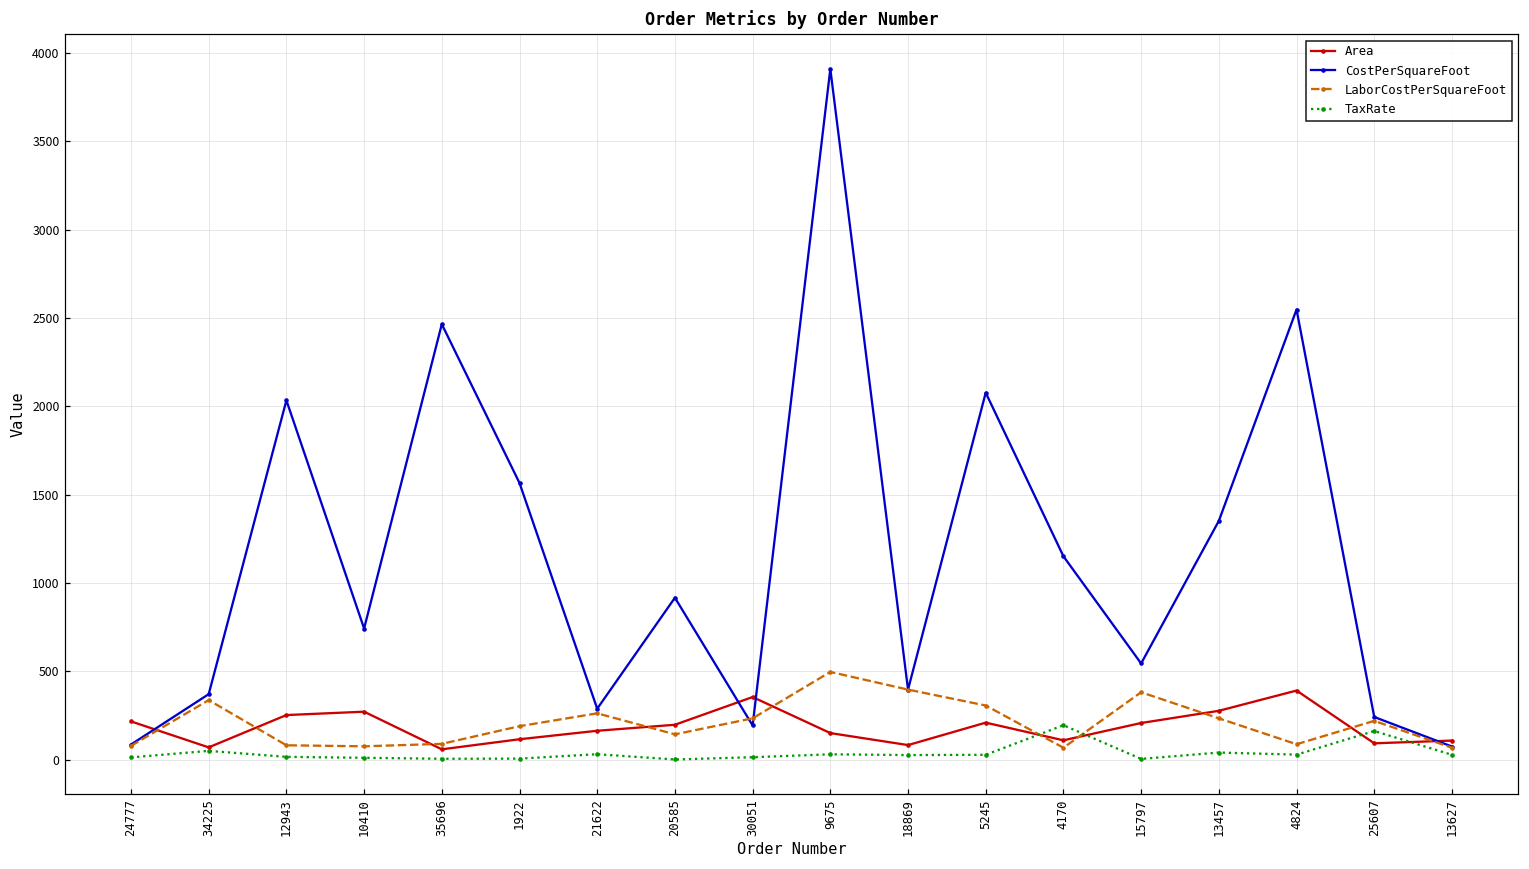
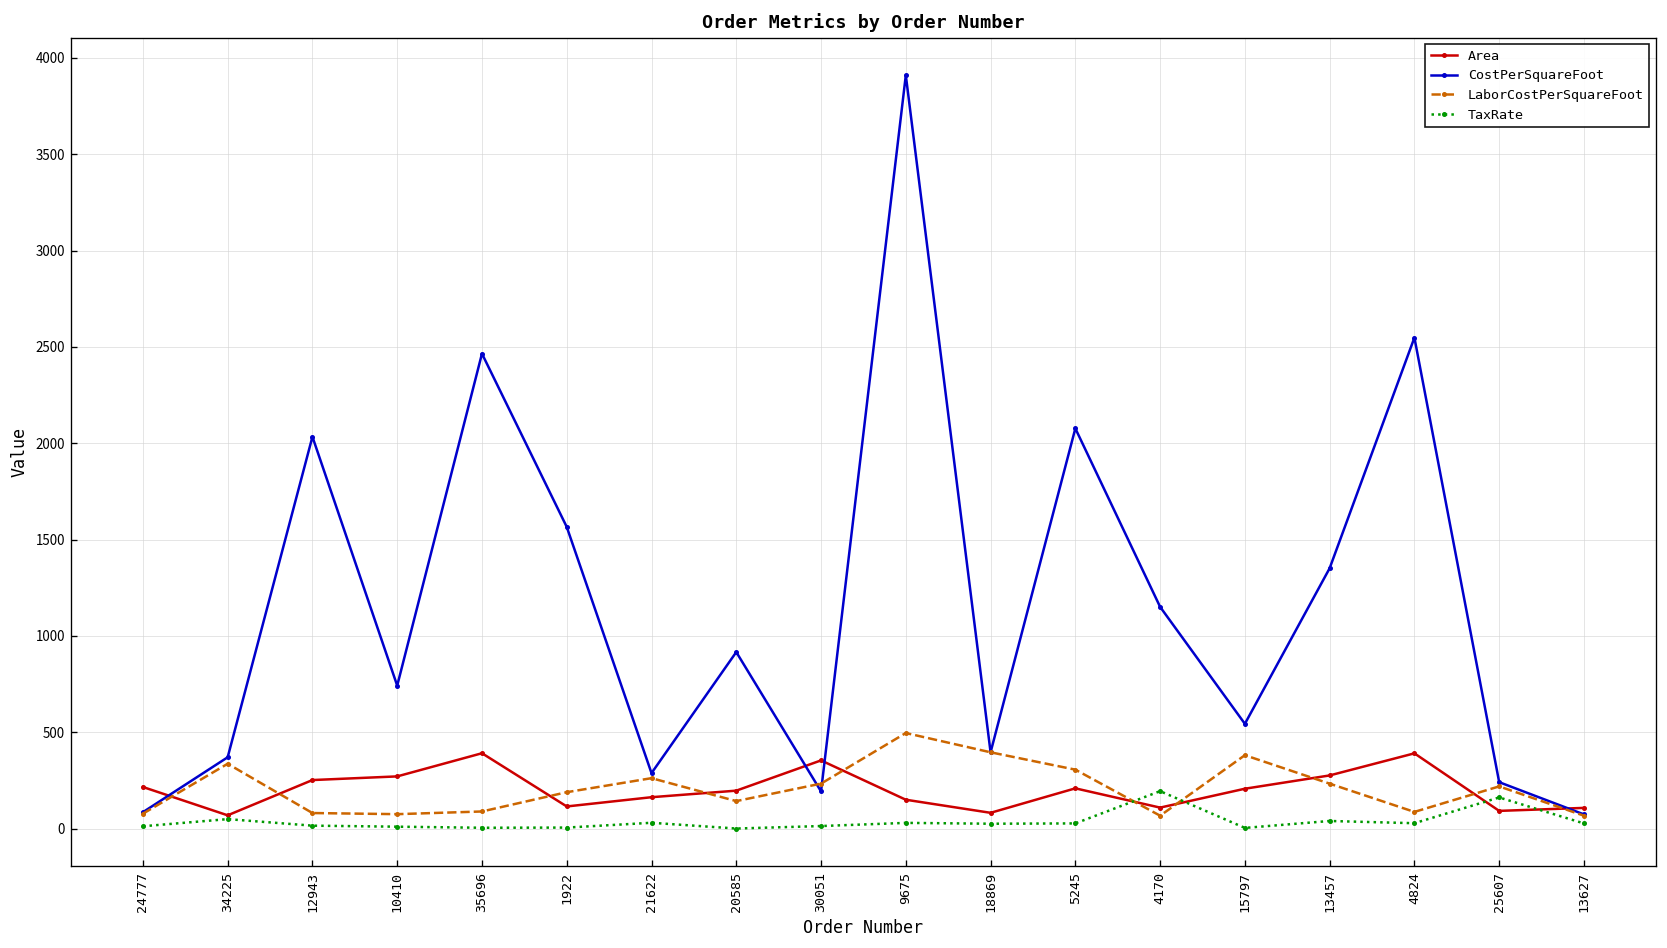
  {
    "Area": {
      "24777": 220,
      "34225": 70,
      "12943": 250,
      "10410": 270,
-     "35696": 60,
+     "35696": 390,
      "1922": 120,
      "21622": 160,
      "20585": 200,
      "30051": 350,
      "9675": 150,
      "18869": 80,
      "5245": 210,
      "4170": 110,
      "15797": 210,
      "13457": 280,
      "4824": 390,
      "25607": 90,
      "13627": 110
    },
    "CostPerSquareFoot": {
      "34225": 370,
      "12943": 2030,
      "10410": 740,
      "35696": 2460,
      "1922": 1570,
      "21622": 290,
      "20585": 920,
      "30051": 190,
      "9675": 3910,
      "5245": 2080,
      "4170": 1150,
      "15797": 540,
      "13457": 1350,
      "4824": 2550,
      "25607": 240
    },
    "LaborCostPerSquareFoot": {
      "34225": 340,
      "12943": 80,
      "10410": 80,
      "35696": 90,
      "1922": 190,
      "21622": 260,
      "20585": 140,
      "30051": 230,
      "9675": 500,
      "5245": 310,
      "4170": 70,
      "15797": 380,
      "13457": 230,
      "4824": 90,
      "25607": 220
    },
    "TaxRate": {
      "24777": 10,
      "34225": 50,
      "12943": 20,
      "10410": 10,
      "35696": 0,
      "1922": 10,
      "21622": 30,
      "20585": 0,
      "30051": 10,
      "9675": 30,
      "18869": 30,
      "5245": 30,
      "4170": 190,
      "15797": 0,
      "13457": 40,
      "4824": 30,
      "25607": 160,
      "13627": 30
    }
  }
